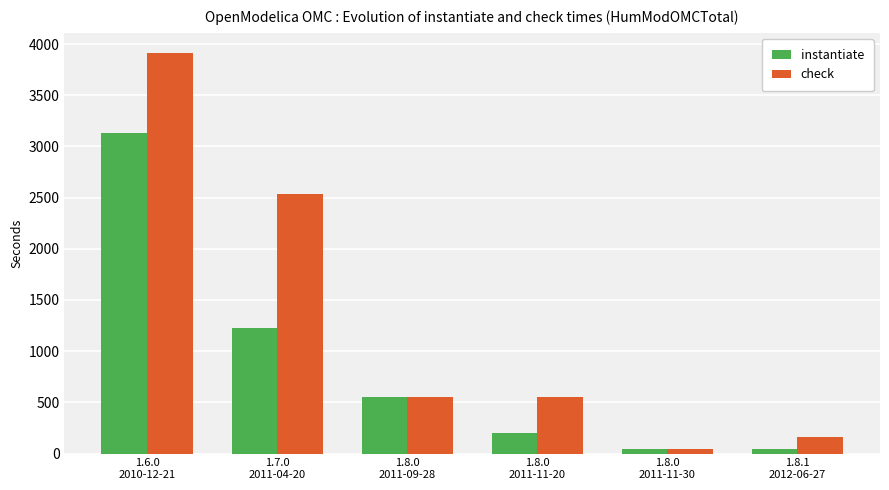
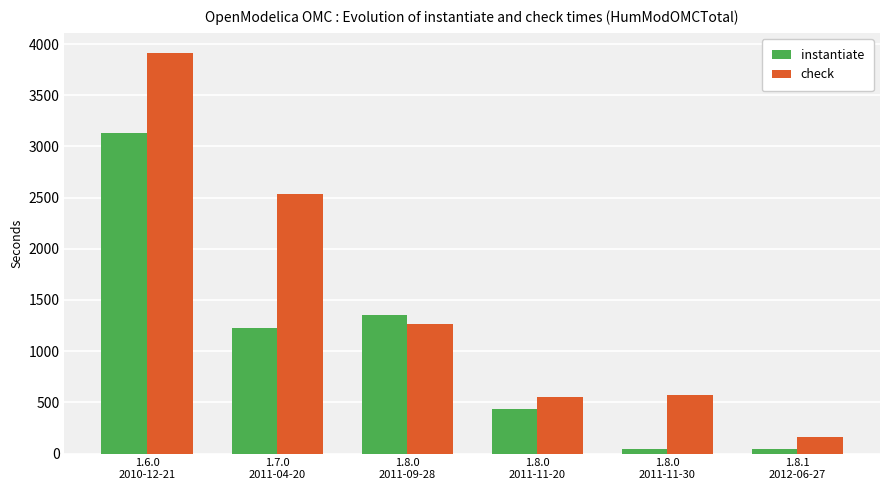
  {
    "instantiate": {
      "1.6.0 2010-12-21": 3130,
      "1.7.0 2011-04-20": 1230,
-     "1.8.0 2011-09-28": 550,
-     "1.8.0 2011-11-20": 200,
+     "1.8.0 2011-09-28": 1360,
+     "1.8.0 2011-11-20": 440,
      "1.8.0 2011-11-30": 50,
      "1.8.1 2012-06-27": 50
    },
    "check": {
      "1.6.0 2010-12-21": 3910,
      "1.7.0 2011-04-20": 2540,
-     "1.8.0 2011-09-28": 550,
+     "1.8.0 2011-09-28": 1260,
      "1.8.0 2011-11-20": 550,
-     "1.8.0 2011-11-30": 50,
+     "1.8.0 2011-11-30": 570,
      "1.8.1 2012-06-27": 160
    }
  }
